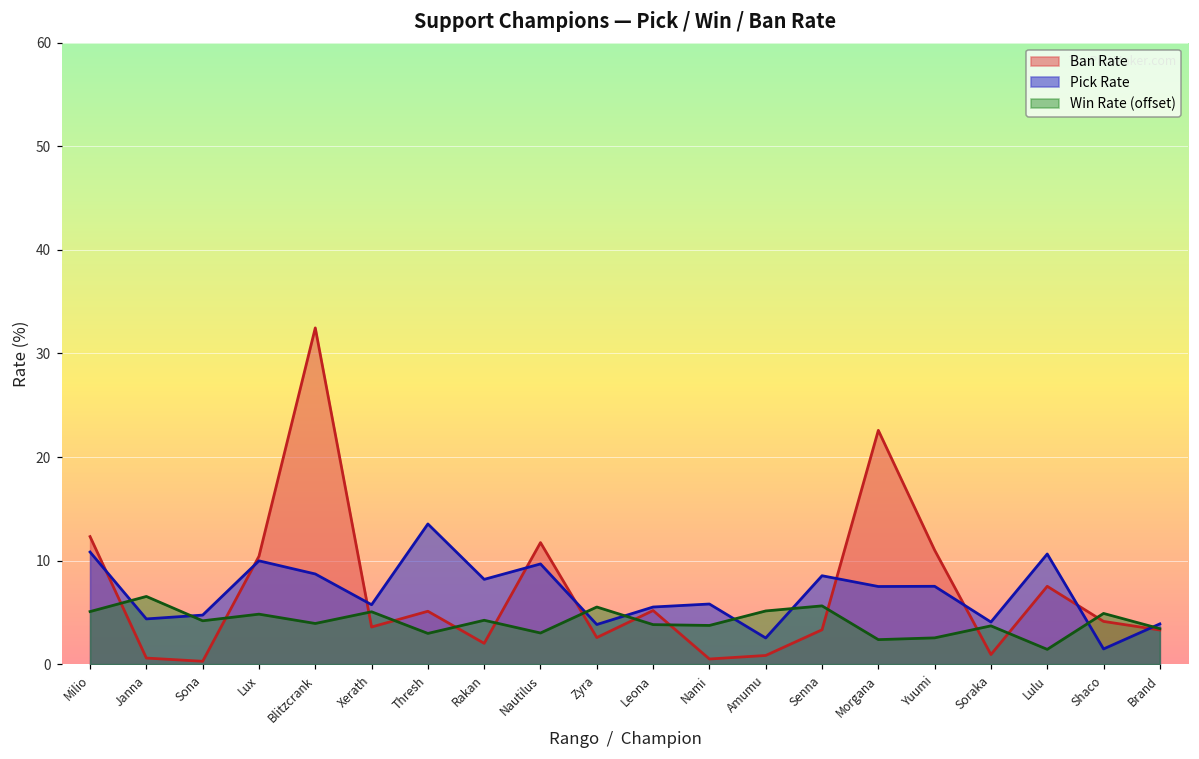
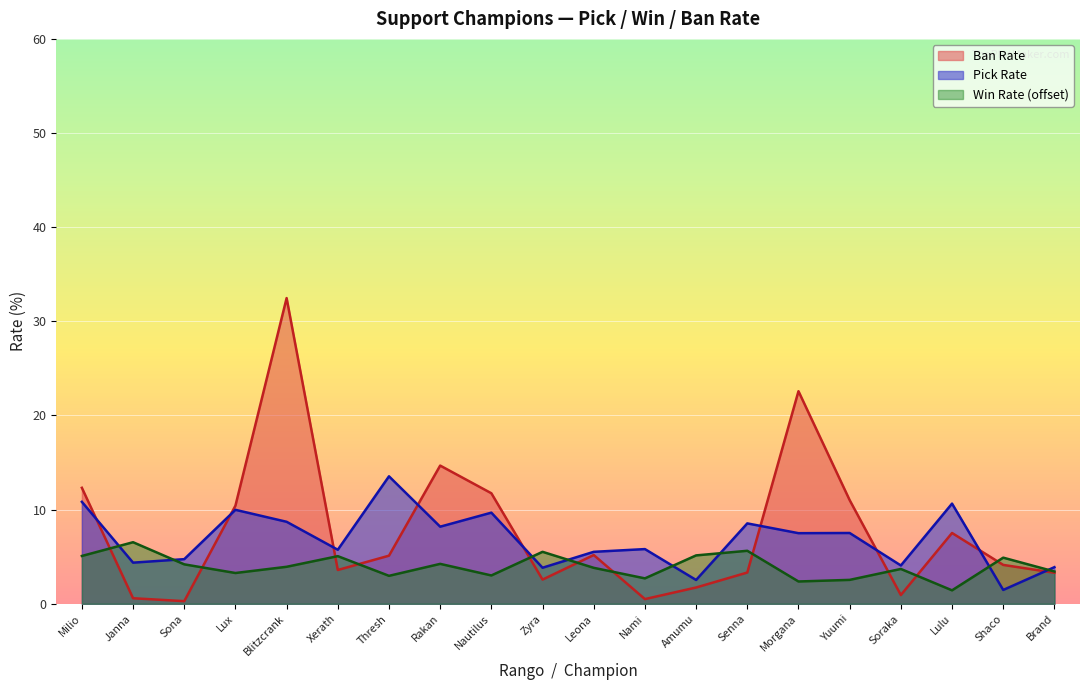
  {
    "Ban Rate": {
      "Milio": 12,
      "Janna": 1,
      "Sona": 0,
      "Lux": 10,
      "Blitzcrank": 32,
      "Xerath": 4,
      "Thresh": 5,
-     "Rakan": 2,
+     "Rakan": 15,
      "Nautilus": 12,
      "Zyra": 3,
      "Leona": 5,
      "Nami": 1,
-     "Amumu": 1,
+     "Amumu": 2,
      "Senna": 3,
      "Morgana": 23,
      "Yuumi": 11,
      "Soraka": 1,
      "Lulu": 8,
      "Shaco": 4
    },
    "Pick Rate": {
      "Milio": 11,
      "Janna": 4,
      "Sona": 5,
      "Lux": 10,
      "Blitzcrank": 9,
      "Xerath": 6,
      "Thresh": 14,
      "Rakan": 8,
      "Nautilus": 10,
      "Zyra": 4,
      "Leona": 6,
      "Nami": 6,
      "Amumu": 3,
      "Senna": 9,
      "Morgana": 8,
      "Yuumi": 8,
      "Soraka": 4,
      "Lulu": 11,
      "Shaco": 1,
      "Brand": 4
    },
    "Win Rate (offset)": {
      "Milio": 5,
      "Janna": 7,
      "Sona": 4,
-     "Lux": 5,
+     "Lux": 3,
      "Blitzcrank": 4,
      "Xerath": 5,
      "Thresh": 3,
      "Rakan": 4,
      "Nautilus": 3,
      "Zyra": 6,
      "Leona": 4,
-     "Nami": 4,
+     "Nami": 3,
      "Amumu": 5,
      "Senna": 6,
      "Morgana": 2,
      "Yuumi": 3,
      "Soraka": 4,
      "Lulu": 1,
      "Shaco": 5
    }
  }
